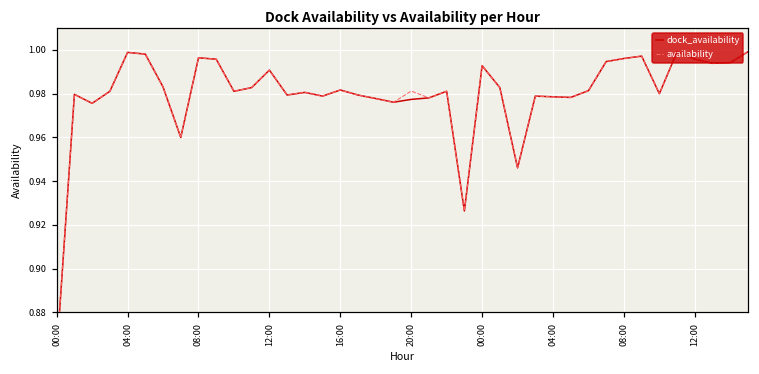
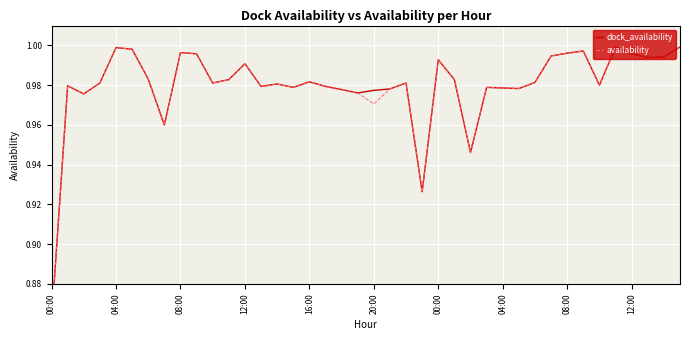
  {
    "dock_availability": {
      "20:00": 0.977
    },
    "availability": {
-     "20:00": 0.981
+     "20:00": 0.971
    }
  }
